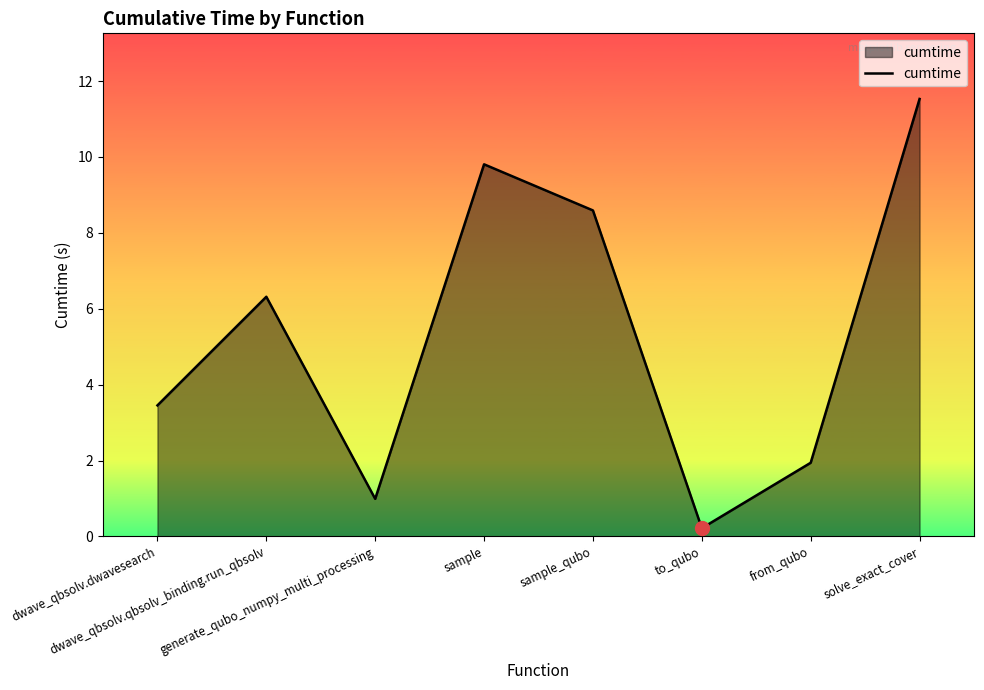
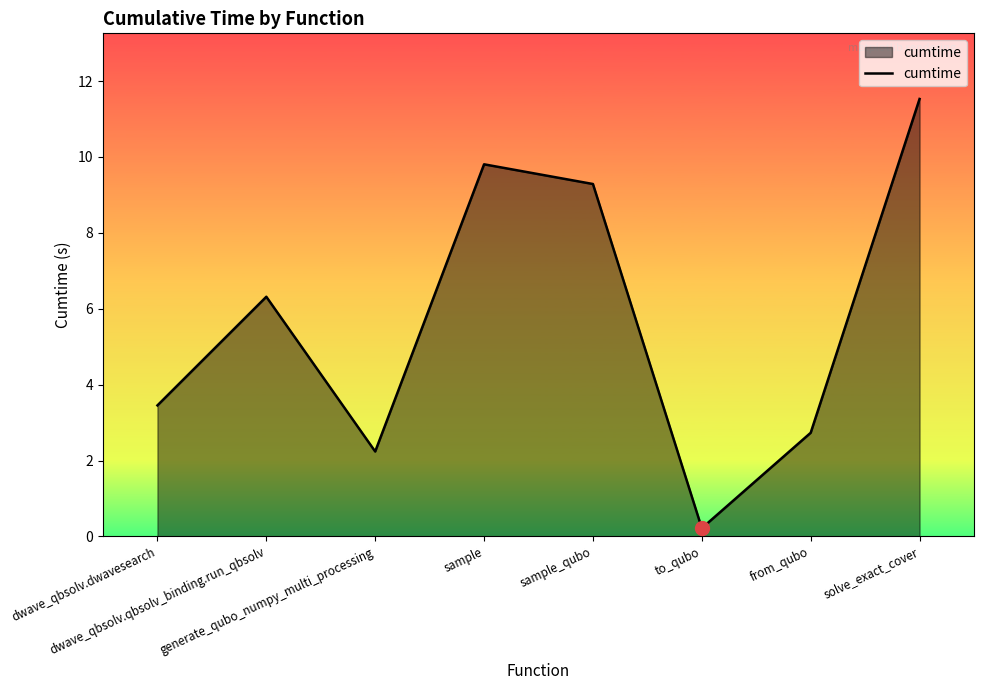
  {
    "cumtime": {
      "dwave_qbsolv.dwavesearch": 3.5,
      "dwave_qbsolv.qbsolv_binding.run_qbsolv": 6.3,
-     "generate_qubo_numpy_multi_processing": 1.0,
+     "generate_qubo_numpy_multi_processing": 2.2,
      "sample": 9.8,
-     "sample_qubo": 8.6,
-     "from_qubo": 1.9,
+     "sample_qubo": 9.3,
+     "from_qubo": 2.7,
      "solve_exact_cover": 11.5
    }
  }
